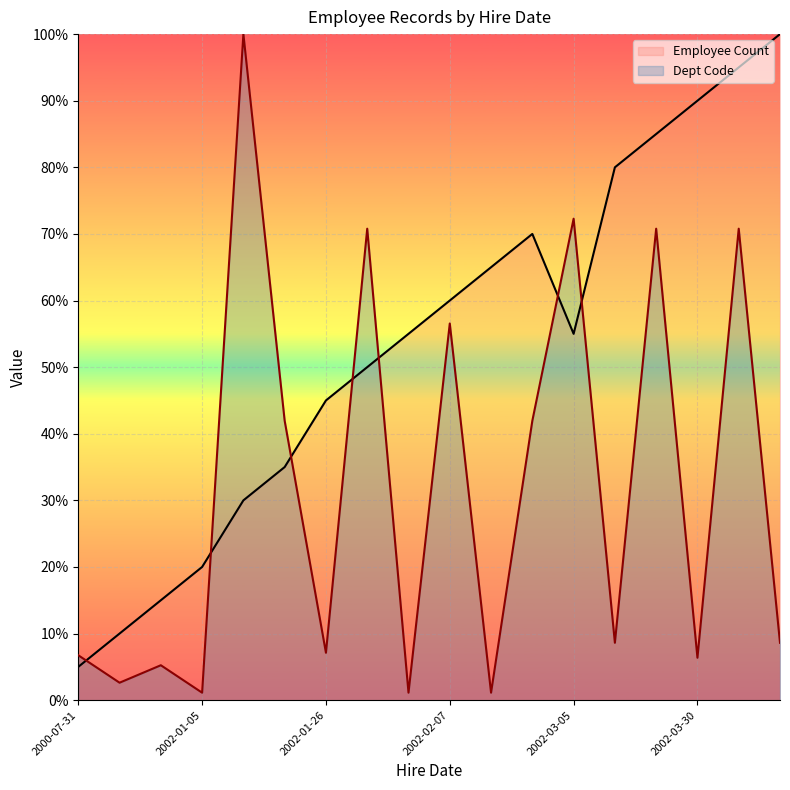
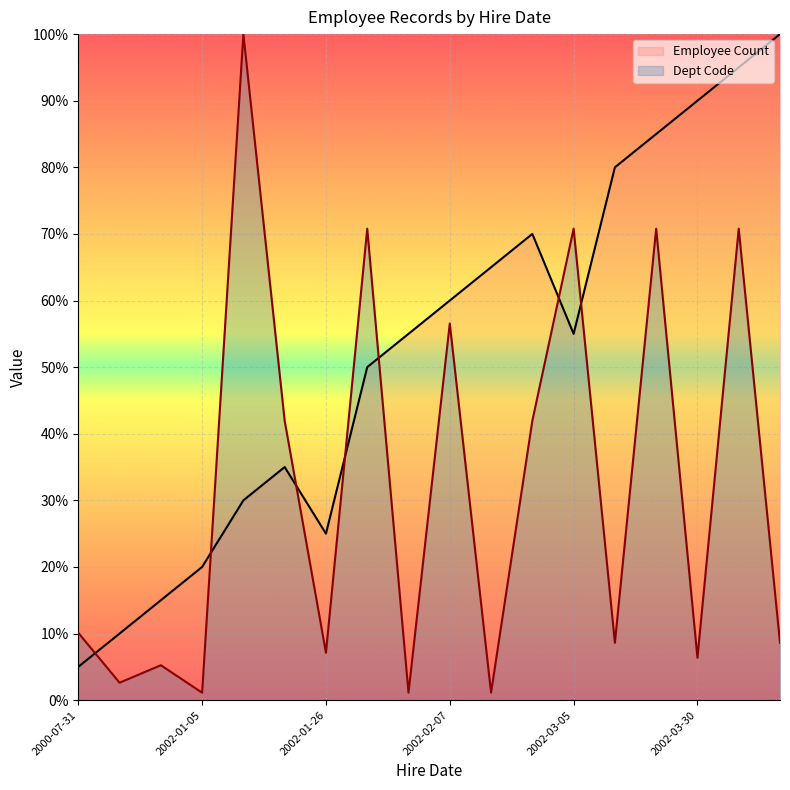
  {
    "Employee Count": {
      "2000-07-31": "5%",
      "2002-01-05": "20%",
-     "2002-01-26": "45%",
+     "2002-01-26": "25%",
      "2002-02-07": "60%",
      "2002-03-05": "55%",
      "2002-03-30": "90%"
    },
    "Dept Code": {
-     "2000-07-31": "7%",
+     "2000-07-31": "10%",
      "2002-01-05": "1%",
      "2002-01-26": "7%",
      "2002-02-07": "57%",
-     "2002-03-05": "72%",
+     "2002-03-05": "71%",
      "2002-03-30": "6%"
    }
  }
